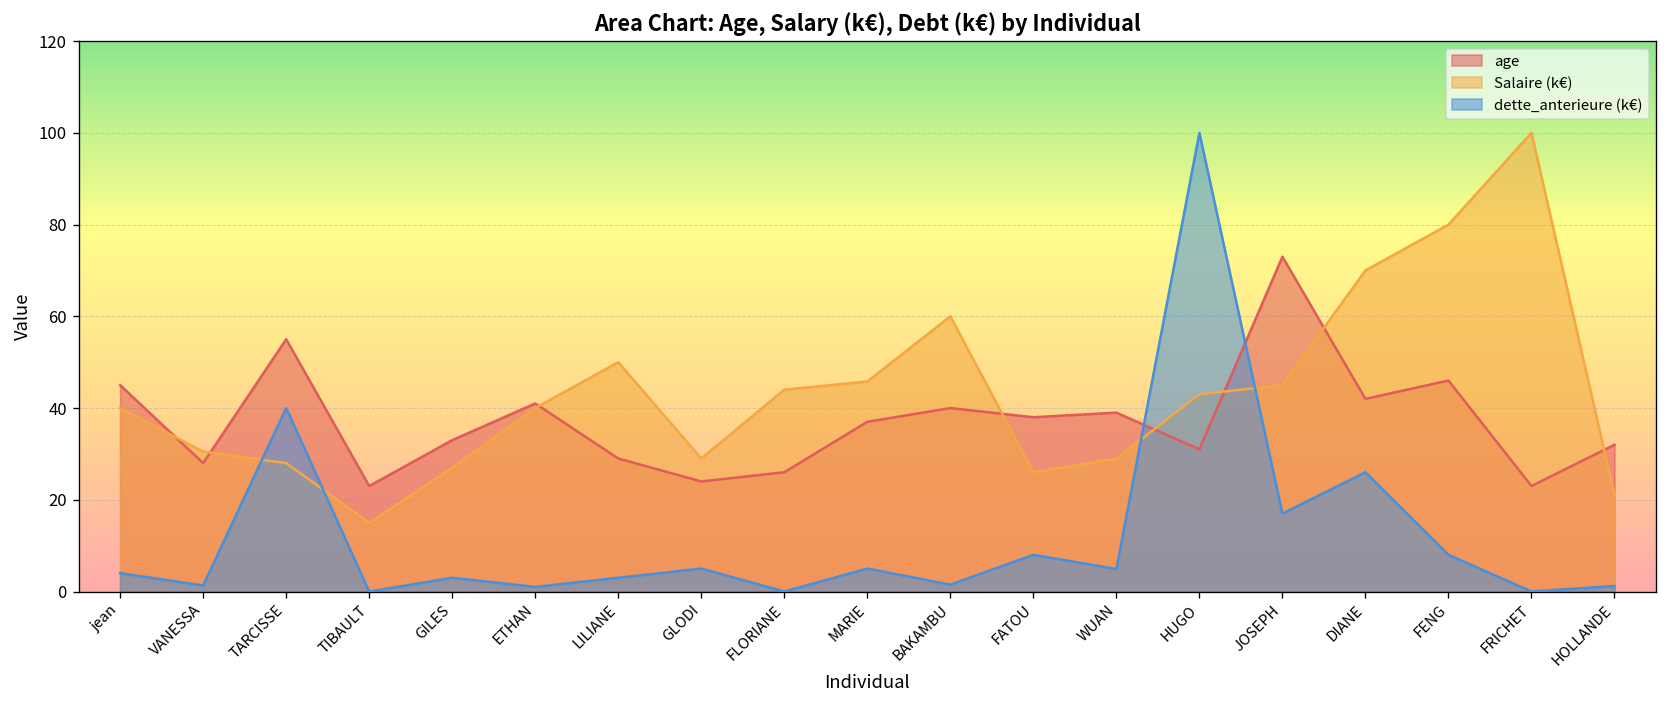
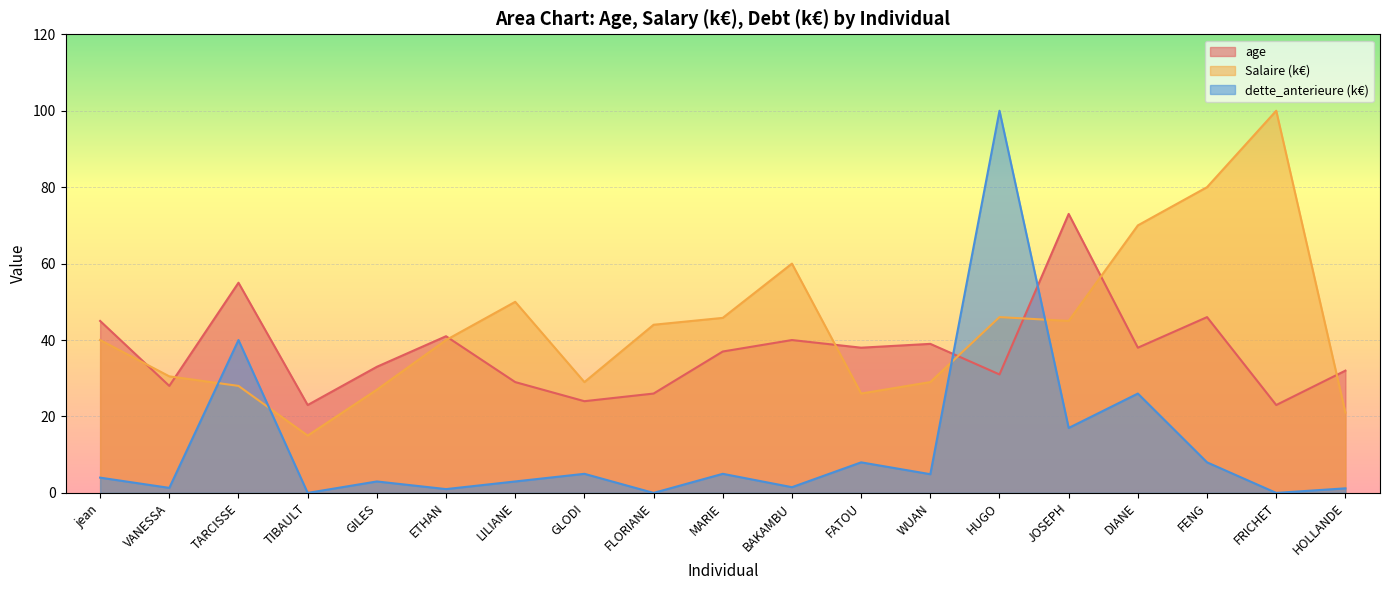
  {
    "age": {
      "jean": 45,
      "VANESSA": 28,
      "TARCISSE": 55,
      "TIBAULT": 23,
      "GILES": 33,
      "ETHAN": 41,
      "LILIANE": 29,
      "GLODI": 24,
      "FLORIANE": 26,
      "MARIE": 37,
      "BAKAMBU": 40,
      "FATOU": 38,
      "WUAN": 39,
      "HUGO": 31,
      "JOSEPH": 73,
-     "DIANE": 42,
+     "DIANE": 38,
      "FENG": 46,
      "FRICHET": 23,
      "HOLLANDE": 32
    },
    "Salaire (k€)": {
      "jean": 40,
      "VANESSA": 31,
      "TARCISSE": 28,
      "TIBAULT": 15,
      "GILES": 27,
      "ETHAN": 40,
      "LILIANE": 50,
      "GLODI": 29,
      "FLORIANE": 44,
      "MARIE": 46,
      "BAKAMBU": 60,
      "FATOU": 26,
      "WUAN": 29,
-     "HUGO": 43,
+     "HUGO": 46,
      "JOSEPH": 45,
      "DIANE": 70,
      "FENG": 80,
      "FRICHET": 100,
      "HOLLANDE": 21
    },
    "dette_anterieure (k€)": {
      "jean": 4,
      "VANESSA": 1,
      "TARCISSE": 40,
      "TIBAULT": 0,
      "GILES": 3,
      "ETHAN": 1,
      "LILIANE": 3,
      "GLODI": 5,
      "FLORIANE": 0,
      "MARIE": 5,
      "BAKAMBU": 2,
      "FATOU": 8,
      "WUAN": 5,
      "HUGO": 100,
      "JOSEPH": 17,
      "DIANE": 26,
      "FENG": 8,
      "FRICHET": 0,
      "HOLLANDE": 1
    }
  }
